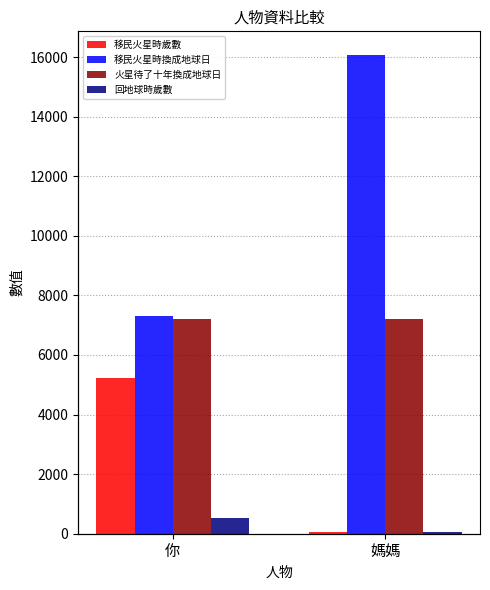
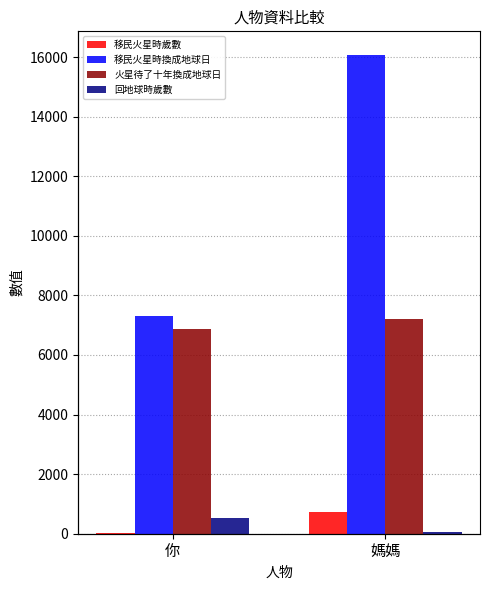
  {
    "移民火星時歲數": {
-     "你": 5200,
-     "媽媽": 0
+     "你": 0,
+     "媽媽": 700
    },
    "移民火星時換成地球日": {
      "你": 7300,
      "媽媽": 16100
    },
    "火星待了十年換成地球日": {
-     "你": 7200,
+     "你": 6900,
      "媽媽": 7200
    },
    "回地球時歲數": {
      "你": 500
    }
  }
